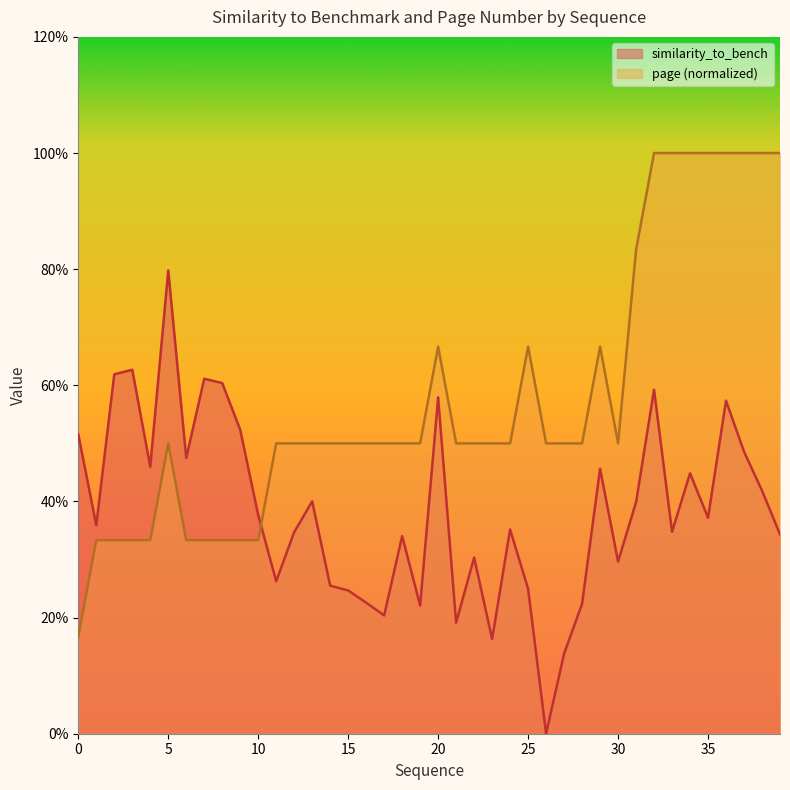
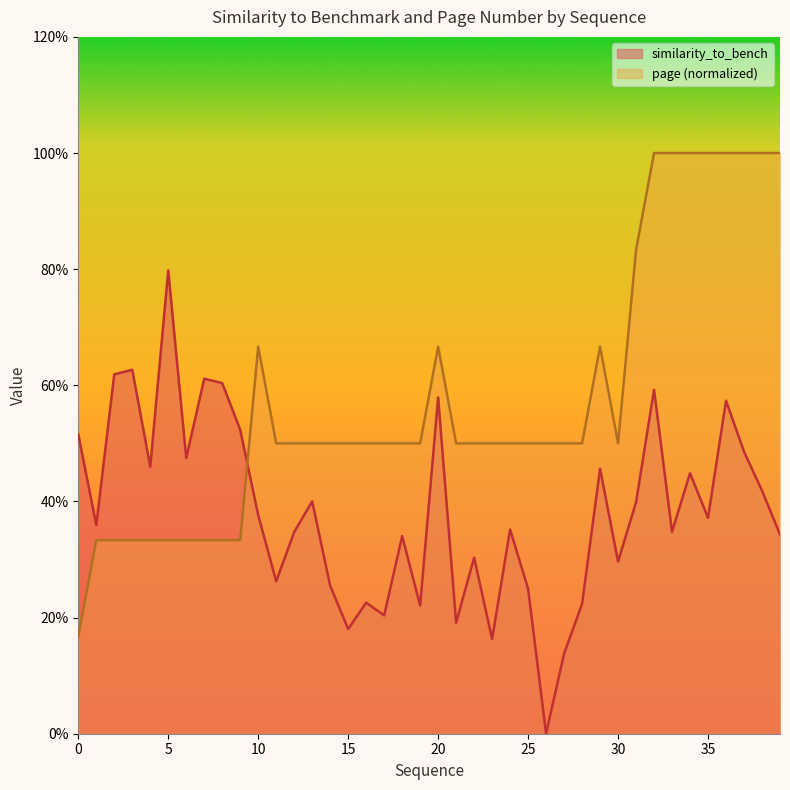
  {
    "similarity_to_bench": {
      "0": "52%",
      "5": "80%",
      "10": "38%",
-     "15": "25%",
+     "15": "18%",
      "20": "58%",
      "25": "25%",
      "30": "30%",
      "35": "37%"
    },
    "page (normalized)": {
      "0": "17%",
-     "5": "50%",
-     "10": "33%",
+     "5": "33%",
+     "10": "67%",
      "15": "50%",
      "20": "67%",
-     "25": "67%",
+     "25": "50%",
      "30": "50%",
      "35": "100%"
    }
  }
